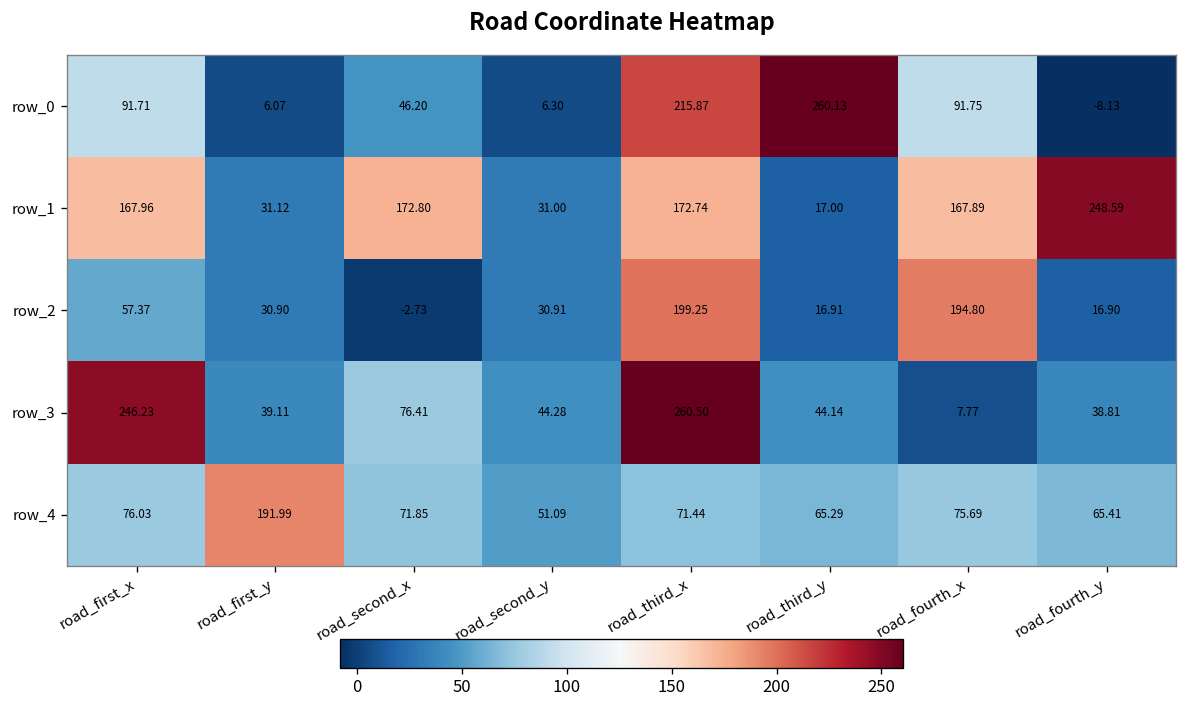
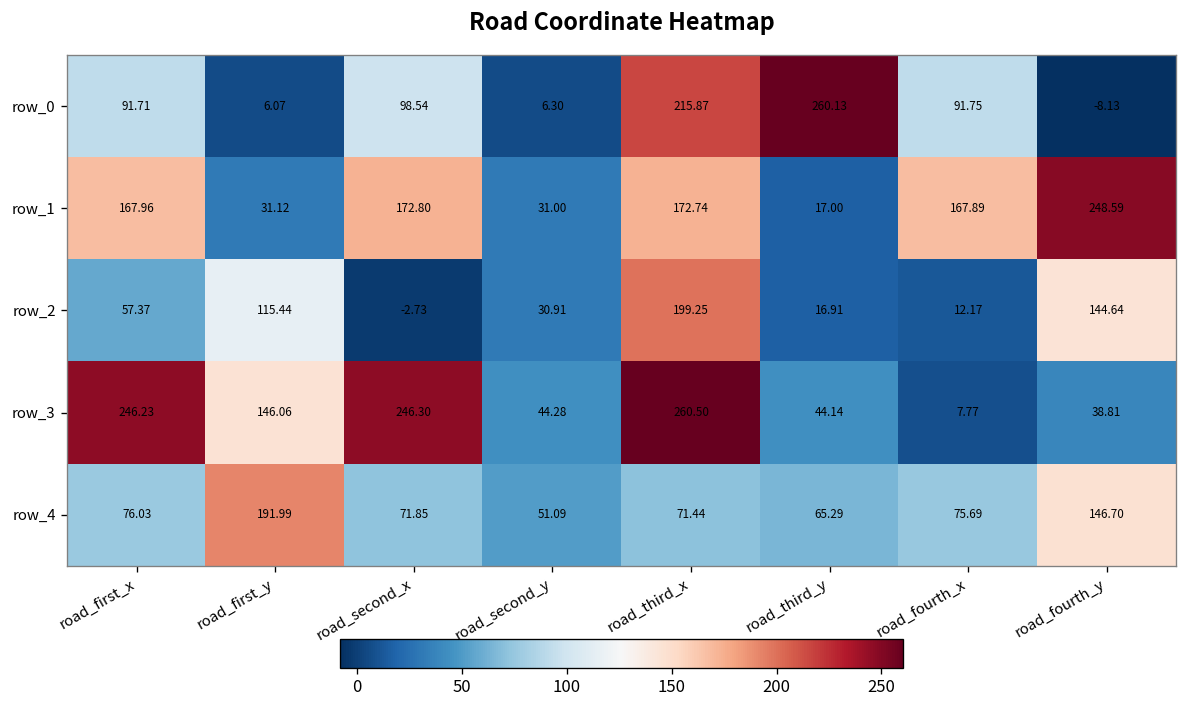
  {
    "row_0": {
      "road_first_x": 91.71,
      "road_first_y": 6.07,
-     "road_second_x": 46.20,
+     "road_second_x": 98.54,
      "road_second_y": 6.30,
      "road_third_x": 215.87,
      "road_third_y": 260.13,
      "road_fourth_x": 91.75,
      "road_fourth_y": -8.13
    },
    "row_1": {
      "road_first_x": 167.96,
      "road_first_y": 31.12,
      "road_second_x": 172.80,
      "road_second_y": 31.00,
      "road_third_x": 172.74,
      "road_third_y": 17.00,
      "road_fourth_x": 167.89,
      "road_fourth_y": 248.59
    },
    "row_2": {
      "road_first_x": 57.37,
-     "road_first_y": 30.90,
+     "road_first_y": 115.44,
      "road_second_x": -2.73,
      "road_second_y": 30.91,
      "road_third_x": 199.25,
      "road_third_y": 16.91,
-     "road_fourth_x": 194.80,
-     "road_fourth_y": 16.90
+     "road_fourth_x": 12.17,
+     "road_fourth_y": 144.64
    },
    "row_3": {
      "road_first_x": 246.23,
-     "road_first_y": 39.11,
-     "road_second_x": 76.41,
+     "road_first_y": 146.06,
+     "road_second_x": 246.30,
      "road_second_y": 44.28,
      "road_third_x": 260.50,
      "road_third_y": 44.14,
      "road_fourth_x": 7.77,
      "road_fourth_y": 38.81
    },
    "row_4": {
      "road_first_x": 76.03,
      "road_first_y": 191.99,
      "road_second_x": 71.85,
      "road_second_y": 51.09,
      "road_third_x": 71.44,
      "road_third_y": 65.29,
      "road_fourth_x": 75.69,
-     "road_fourth_y": 65.41
+     "road_fourth_y": 146.70
    }
  }
